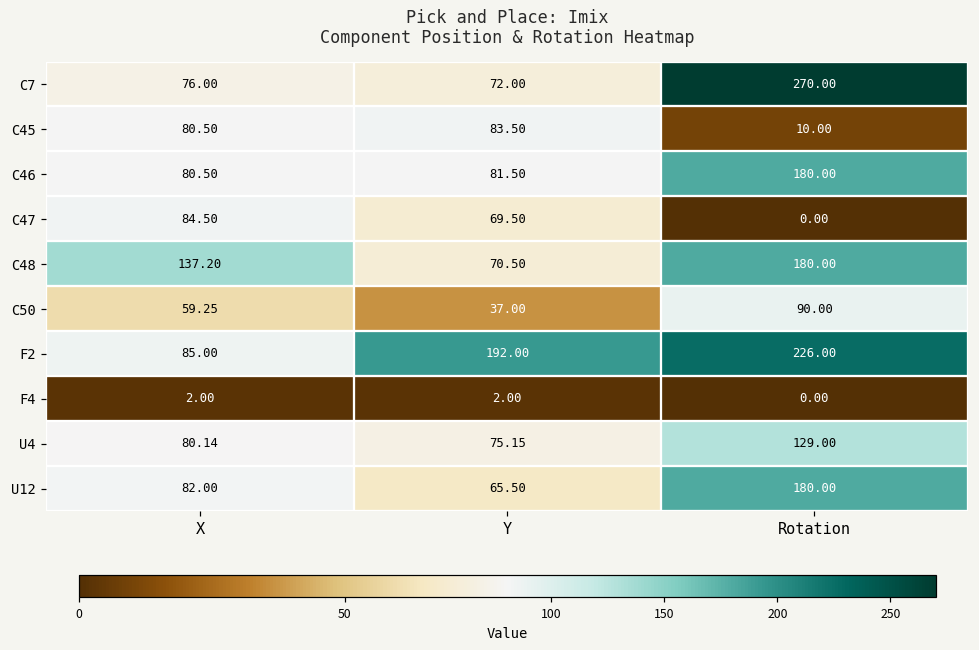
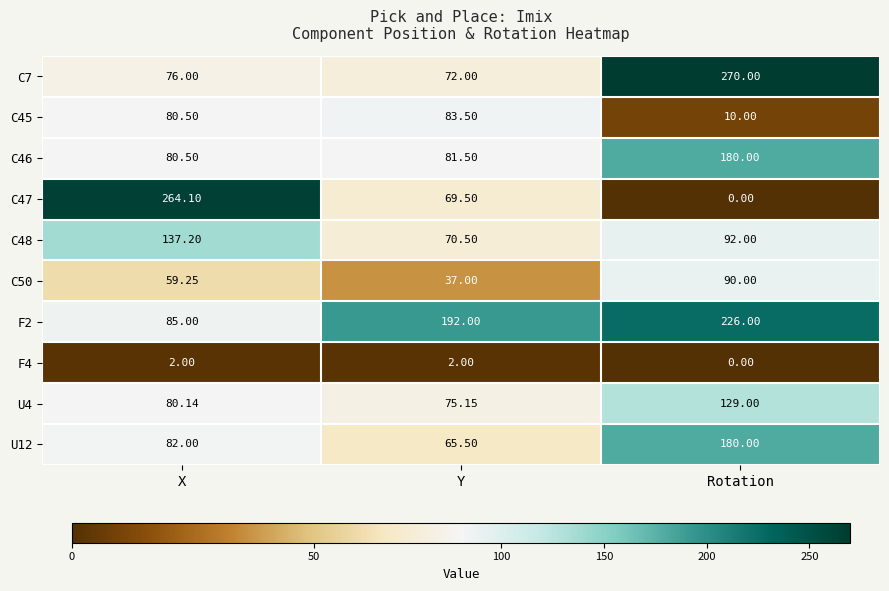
  {
    "C7": {
      "X": 76.00,
      "Y": 72.00,
      "Rotation": 270.00
    },
    "C45": {
      "X": 80.50,
      "Y": 83.50,
      "Rotation": 10.00
    },
    "C46": {
      "X": 80.50,
      "Y": 81.50,
      "Rotation": 180.00
    },
    "C47": {
-     "X": 84.50,
+     "X": 264.10,
      "Y": 69.50,
      "Rotation": 0.00
    },
    "C48": {
      "X": 137.20,
      "Y": 70.50,
-     "Rotation": 180.00
+     "Rotation": 92.00
    },
    "C50": {
      "X": 59.25,
      "Y": 37.00,
      "Rotation": 90.00
    },
    "F2": {
      "X": 85.00,
      "Y": 192.00,
      "Rotation": 226.00
    },
    "F4": {
      "X": 2.00,
      "Y": 2.00,
      "Rotation": 0.00
    },
    "U4": {
      "X": 80.14,
      "Y": 75.15,
      "Rotation": 129.00
    },
    "U12": {
      "X": 82.00,
      "Y": 65.50,
      "Rotation": 180.00
    }
  }
